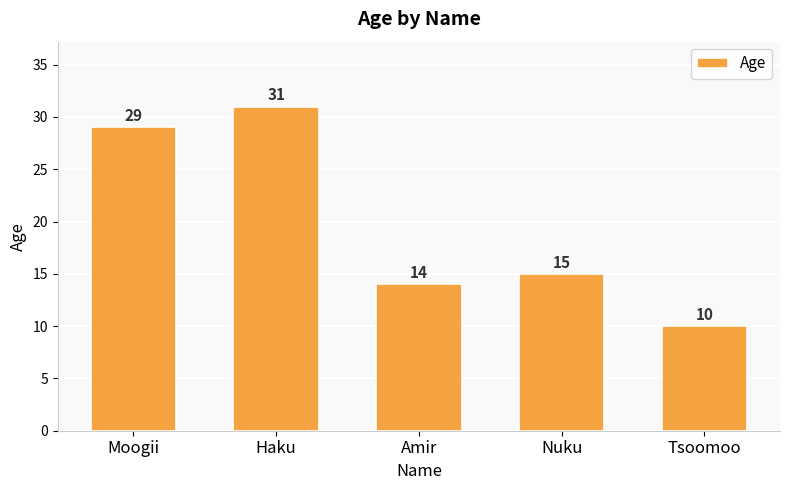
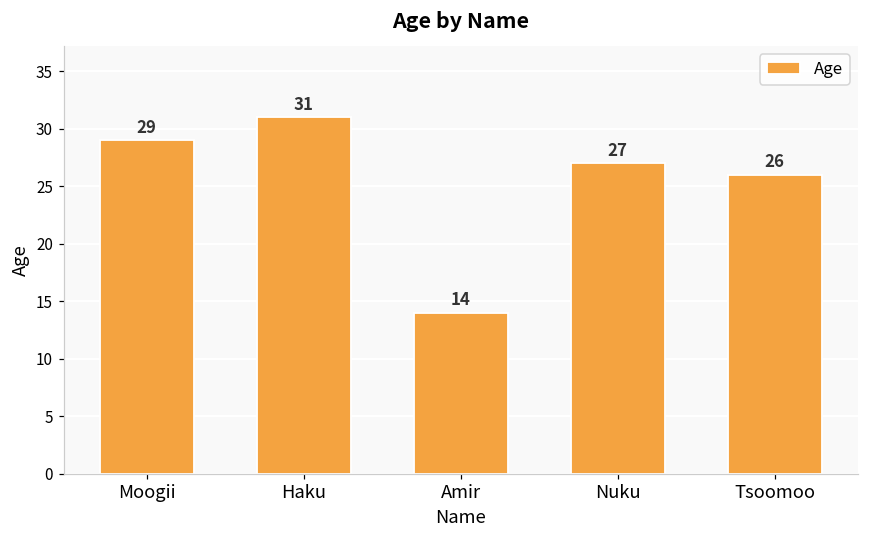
  {
    "Moogii": 29,
    "Haku": 31,
    "Amir": 14,
-   "Nuku": 15,
-   "Tsoomoo": 10
+   "Nuku": 27,
+   "Tsoomoo": 26
  }
